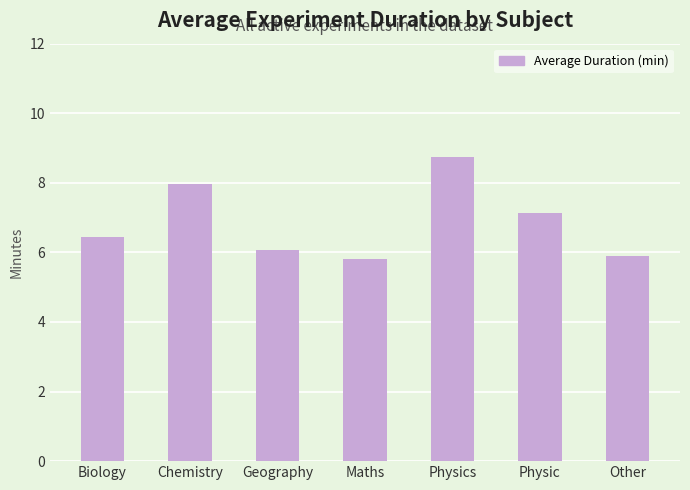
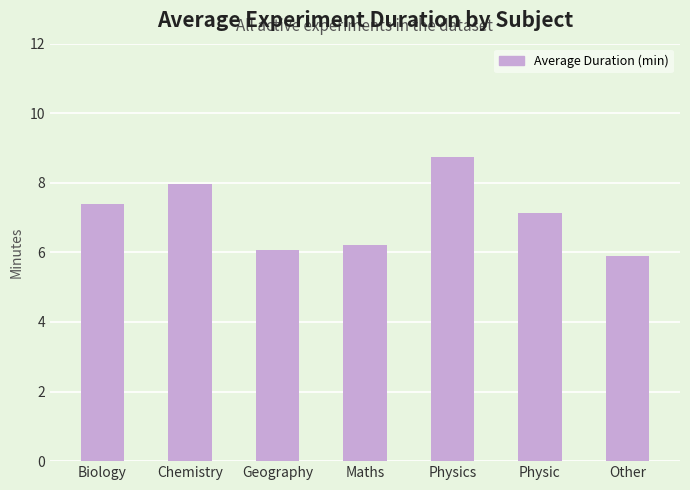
  {
-   "Biology": 6.4,
+   "Biology": 7.4,
    "Chemistry": 8.0,
    "Geography": 6.1,
-   "Maths": 5.8,
+   "Maths": 6.2,
    "Physics": 8.7,
    "Physic": 7.1,
    "Other": 5.9
  }
